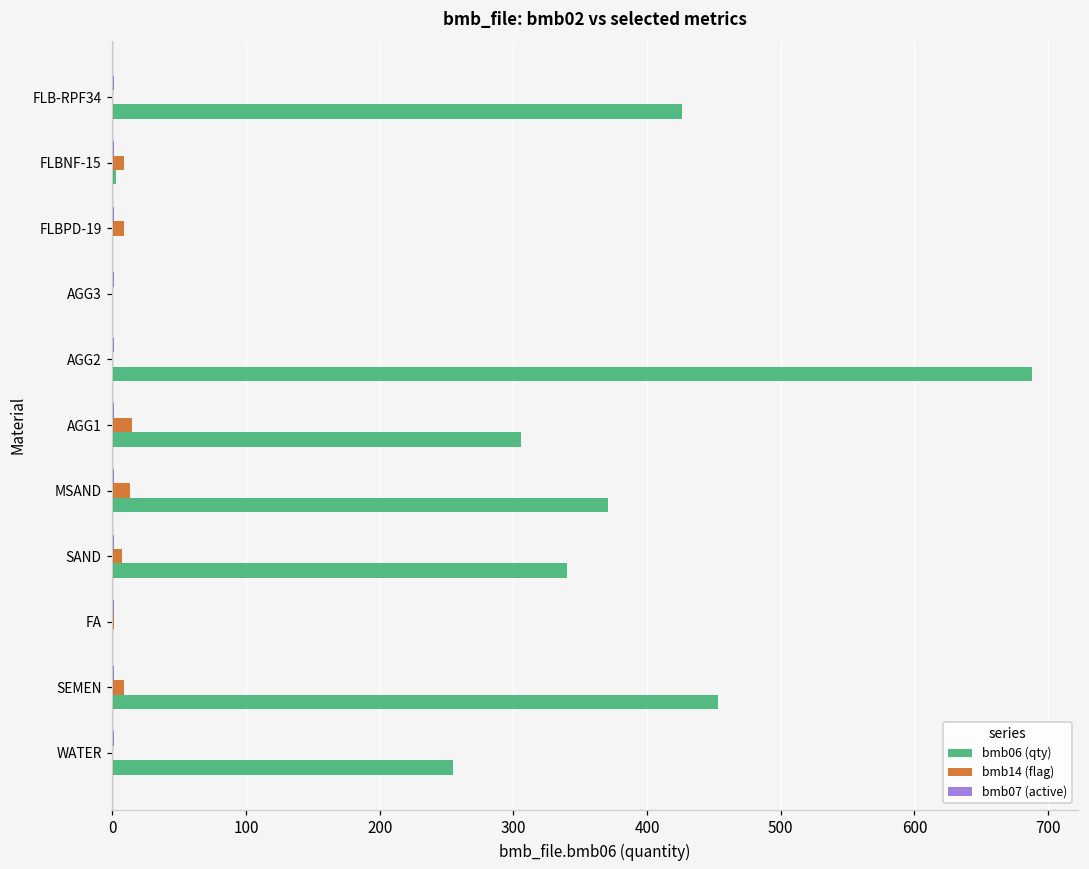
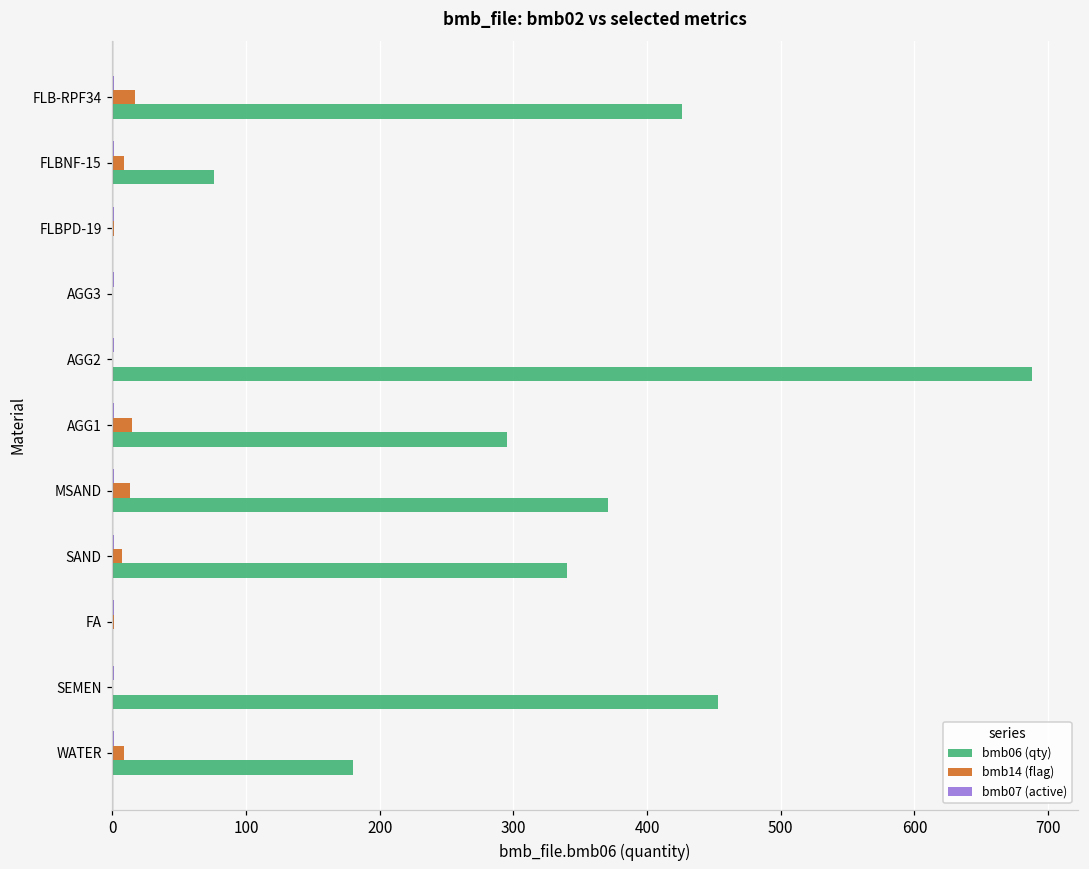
  {
    "bmb06 (qty)": {
      "FLB-RPF34": 426,
-     "FLBNF-15": 3,
+     "FLBNF-15": 76,
      "AGG3": 0,
      "AGG2": 688,
-     "AGG1": 306,
+     "AGG1": 295,
      "MSAND": 371,
      "SAND": 340,
      "FA": 0,
      "SEMEN": 453,
-     "WATER": 255
+     "WATER": 180
    },
    "bmb14 (flag)": {
-     "FLB-RPF34": 0,
+     "FLB-RPF34": 17,
      "FLBNF-15": 9,
-     "FLBPD-19": 9,
+     "FLBPD-19": 1,
      "AGG3": 0,
      "AGG2": 0,
      "AGG1": 15,
      "MSAND": 13,
      "SAND": 7,
-     "SEMEN": 9,
-     "WATER": 0
+     "SEMEN": 0,
+     "WATER": 9
    }
  }
